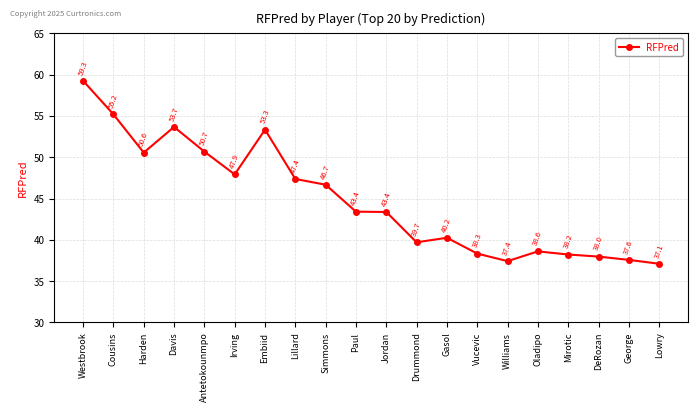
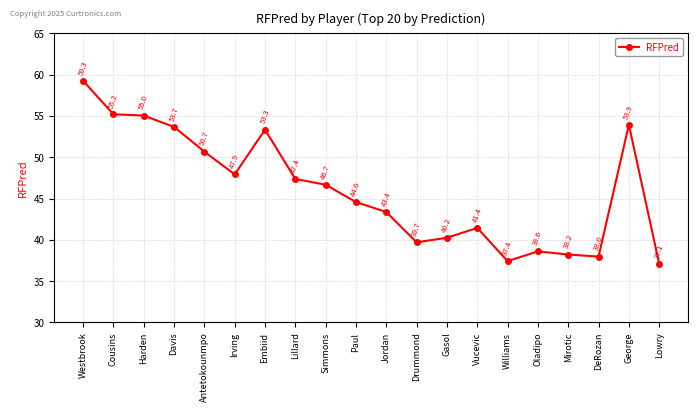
  {
    "Westbrook": 59.3,
    "Cousins": 55.2,
-   "Harden": 50.6,
+   "Harden": 55.0,
    "Davis": 53.7,
    "Antetokounmpo": 50.7,
    "Irving": 47.9,
    "Embiid": 53.3,
    "Lillard": 47.4,
    "Simmons": 46.7,
-   "Paul": 43.4,
+   "Paul": 44.6,
    "Jordan": 43.4,
    "Drummond": 39.7,
    "Gasol": 40.2,
-   "Vucevic": 38.3,
+   "Vucevic": 41.4,
    "Williams": 37.4,
    "Oladipo": 38.6,
    "Mirotic": 38.2,
    "DeRozan": 38.0,
-   "George": 37.6,
+   "George": 53.9,
    "Lowry": 37.1
  }
